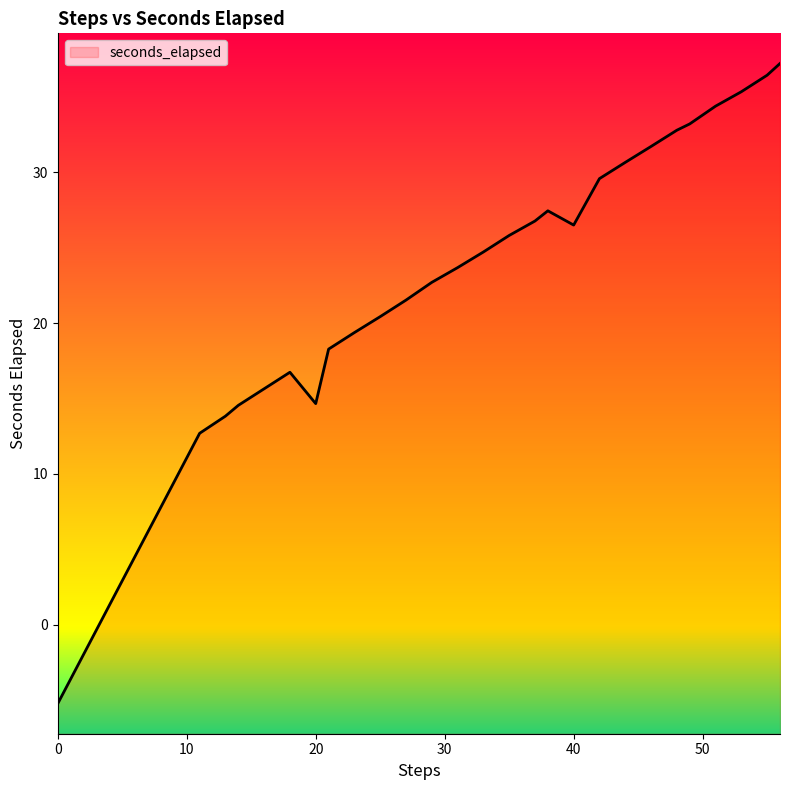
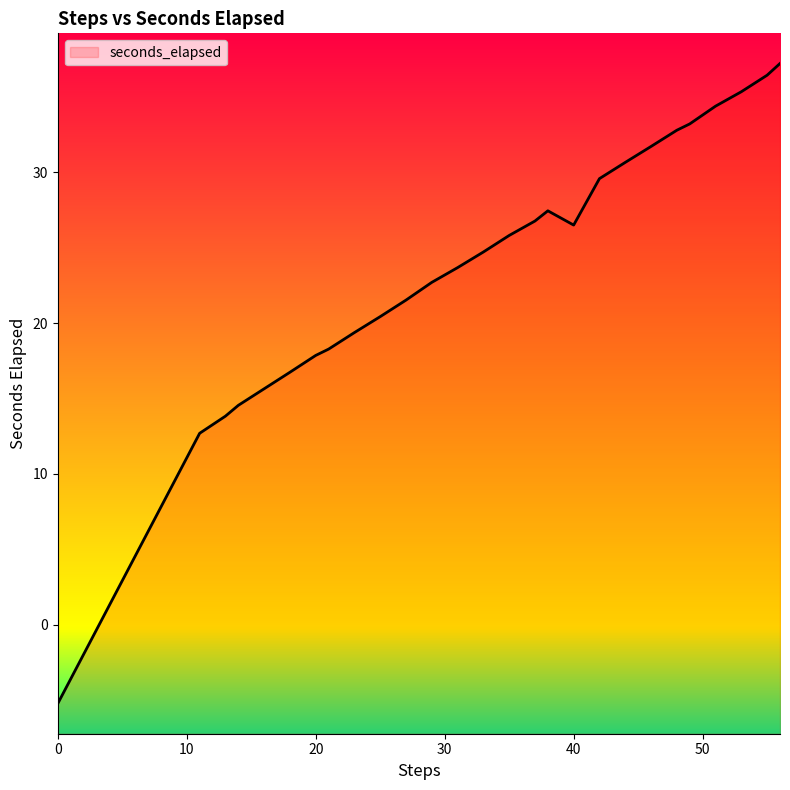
  {
    "0": -5.2,
-   "20": 14.7,
+   "20": 17.9,
    "40": 26.5
  }
